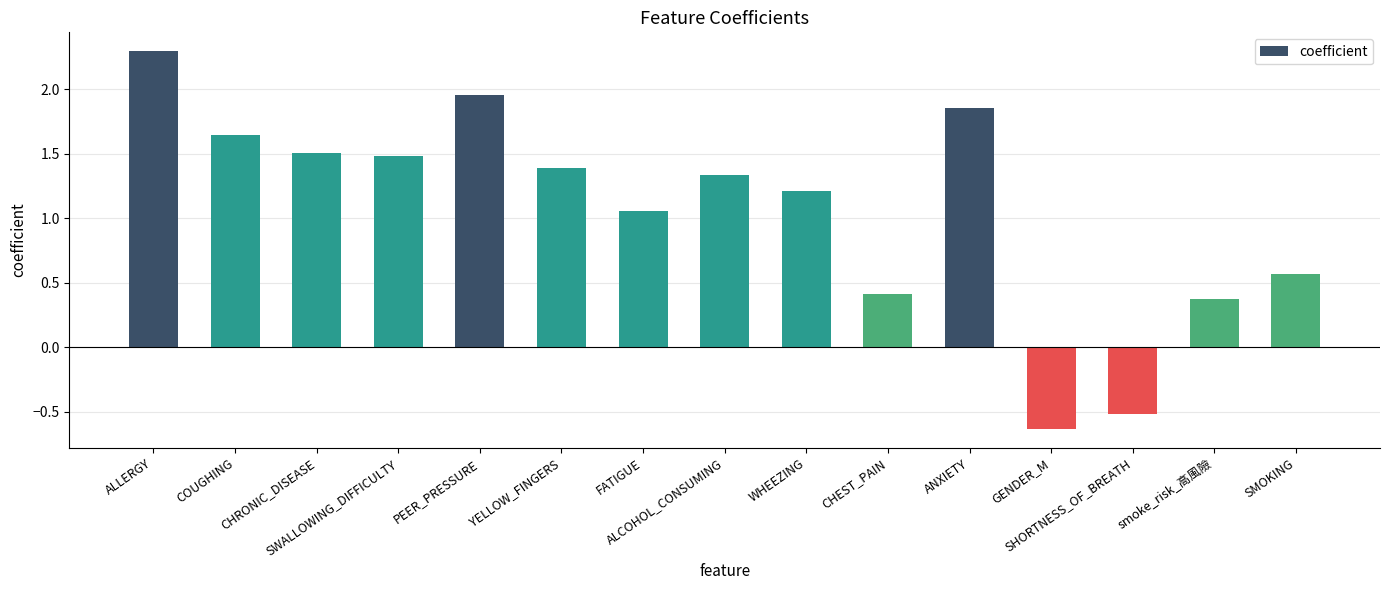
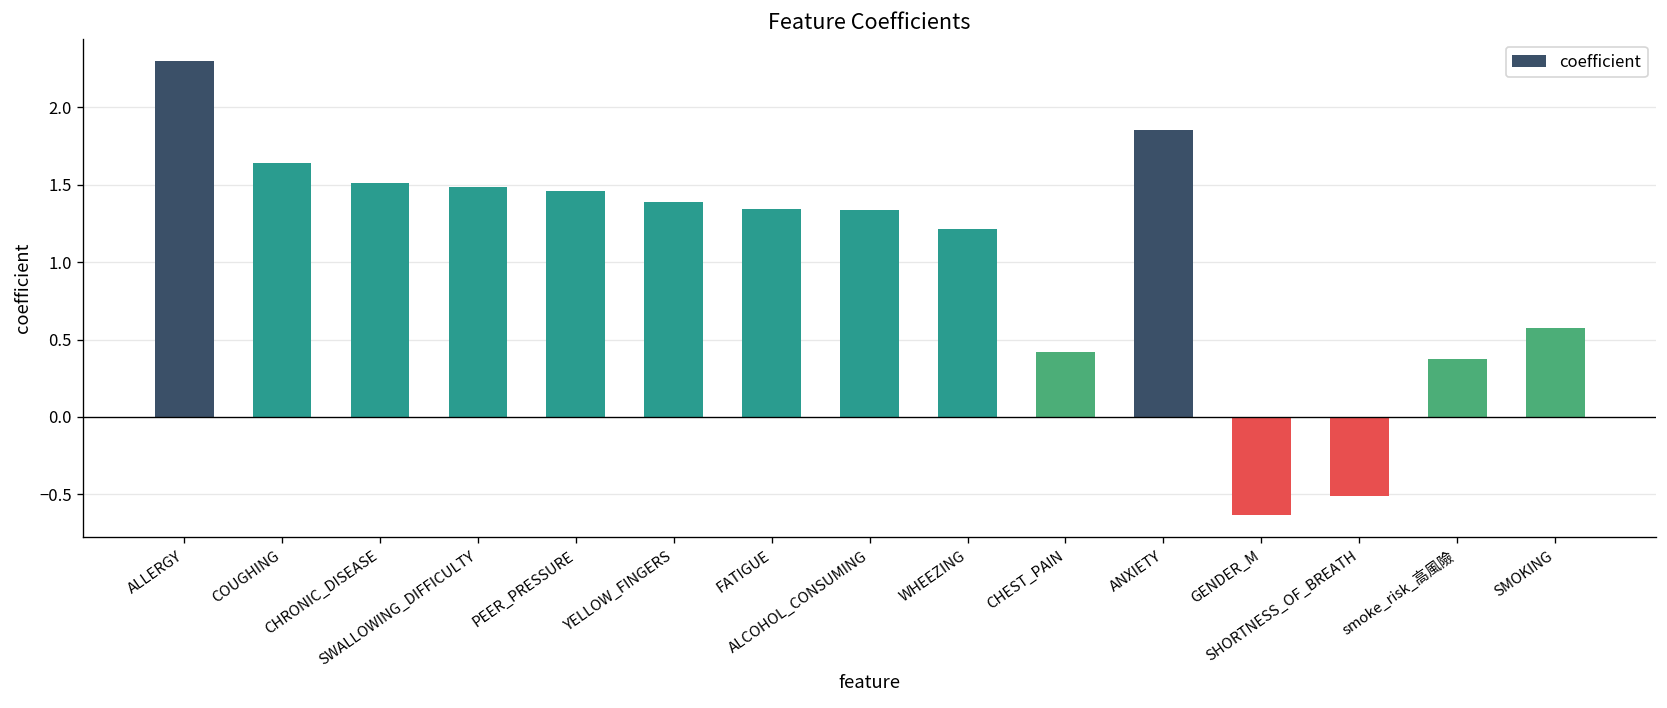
  {
    "ALLERGY": 2.30,
    "COUGHING": 1.64,
    "CHRONIC_DISEASE": 1.51,
    "SWALLOWING_DIFFICULTY": 1.48,
-   "PEER_PRESSURE": 1.96,
+   "PEER_PRESSURE": 1.46,
    "YELLOW_FINGERS": 1.39,
-   "FATIGUE": 1.06,
+   "FATIGUE": 1.34,
    "ALCOHOL_CONSUMING": 1.34,
    "WHEEZING": 1.21,
    "CHEST_PAIN": 0.42,
    "ANXIETY": 1.86,
    "GENDER_M": -0.63,
    "SHORTNESS_OF_BREATH": -0.51,
    "smoke_risk_高風險": 0.37,
    "SMOKING": 0.57
  }
